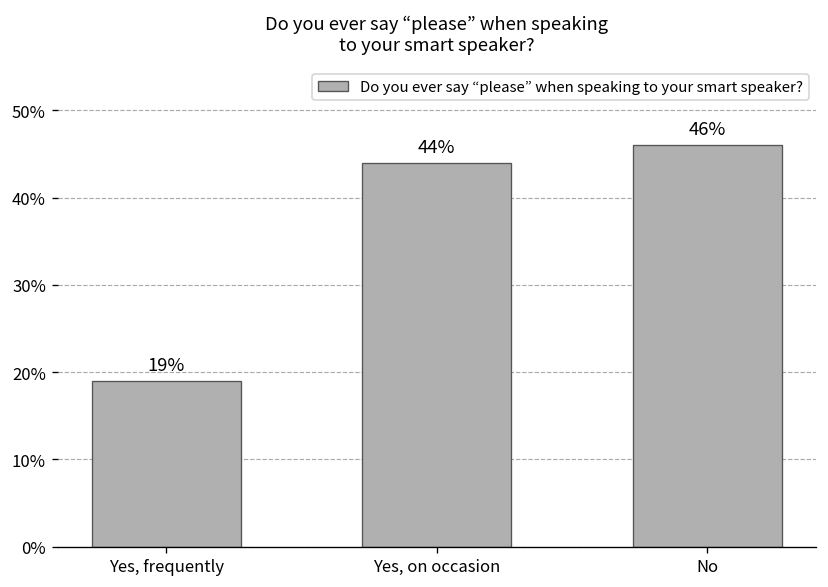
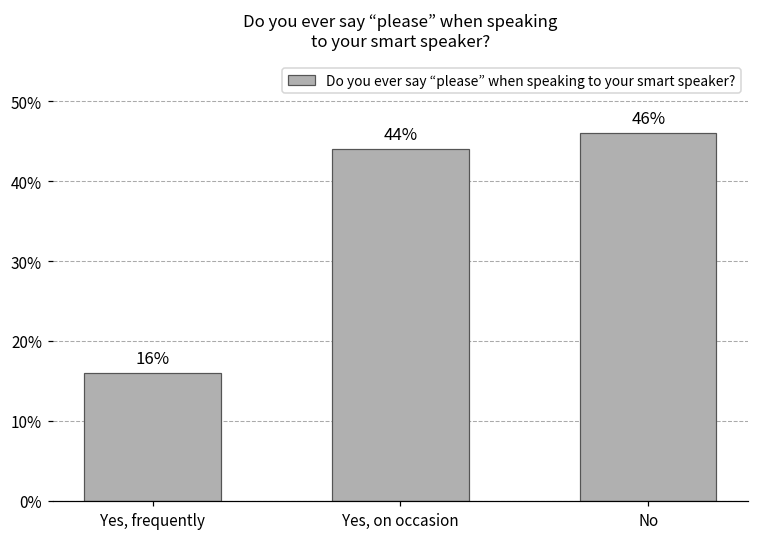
  {
-   "Yes, frequently": "19%",
+   "Yes, frequently": "16%",
    "Yes, on occasion": "44%",
    "No": "46%"
  }
